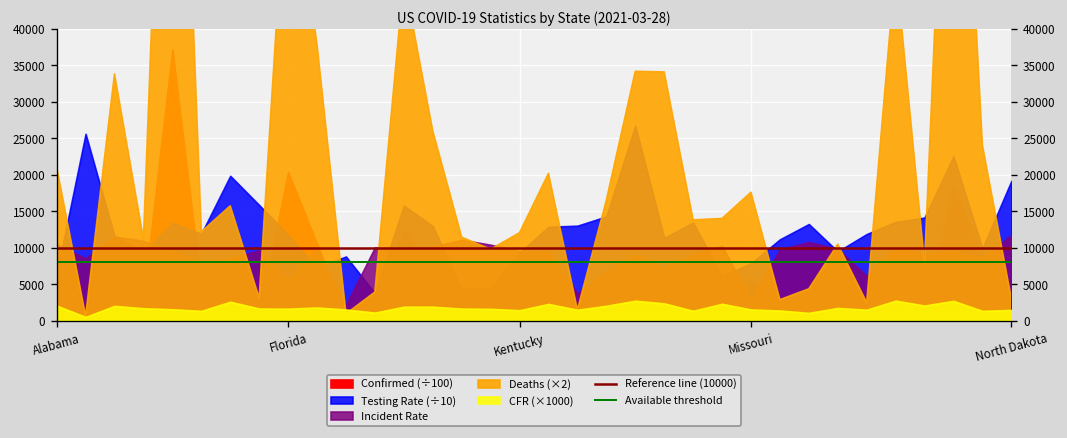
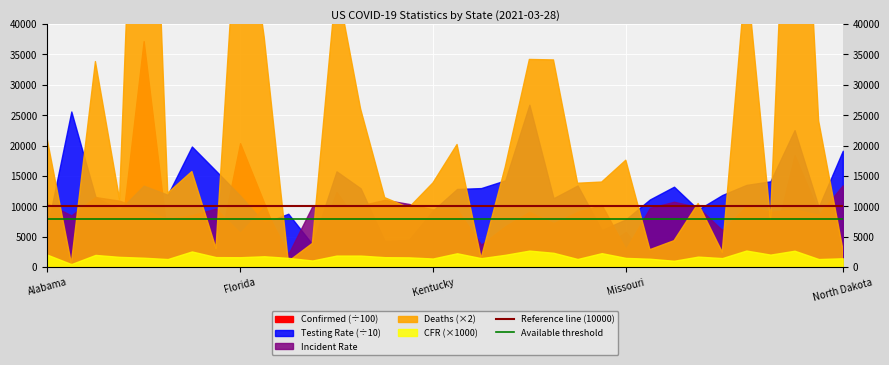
  {
    "Confirmed (÷100)": {
      "Alabama": 1000,
      "Florida": 20000,
      "Kentucky": 4000,
      "Missouri": 6000,
      "North Dakota": 1000
    },
    "Testing Rate (÷10)": {
      "Alabama": 6000,
      "Florida": 12000,
      "Missouri": 8000,
      "North Dakota": 19000
    },
    "Incident Rate": {
      "Alabama": 10000,
      "Florida": 6000,
      "Missouri": 3000,
-     "North Dakota": 12000
+     "North Dakota": 13000
    },
    "Deaths (×2)": {
      "Alabama": 21000,
-     "Kentucky": 12000,
+     "Kentucky": 14000,
      "Missouri": 18000,
      "North Dakota": 3000
    },
    "CFR (×1000)": {
      "Alabama": 2000,
      "Florida": 2000,
      "Kentucky": 1000,
      "Missouri": 2000,
      "North Dakota": 1000
    }
  }
